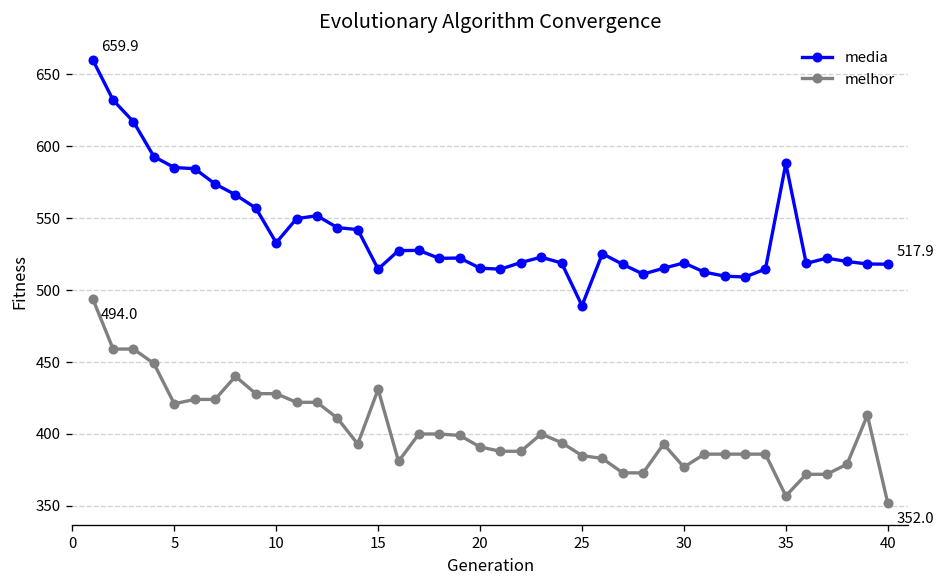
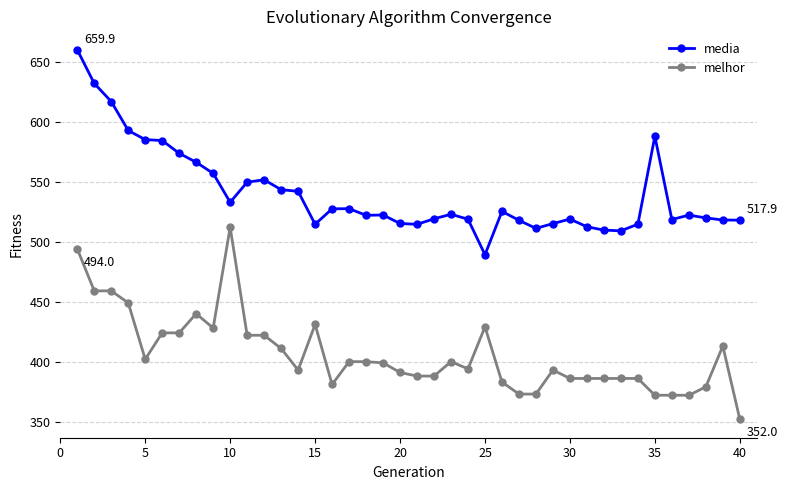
  {
    "media": {
      "40": 517.9
    },
    "melhor": {
-     "5": 421,
-     "10": 428,
+     "5": 402,
+     "10": 512,
      "15": 431,
      "20": 391,
-     "25": 385,
-     "30": 377,
-     "35": 357
+     "25": 429,
+     "30": 386,
+     "35": 372
    }
  }
